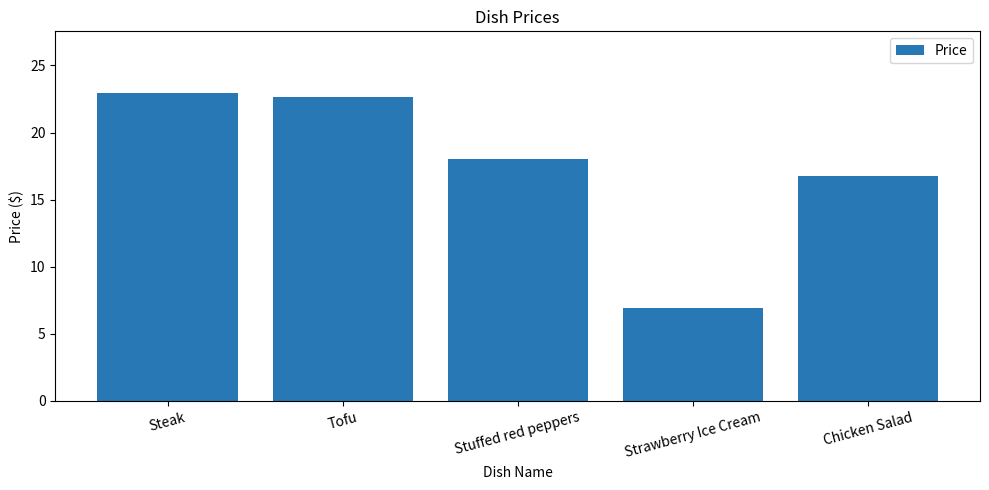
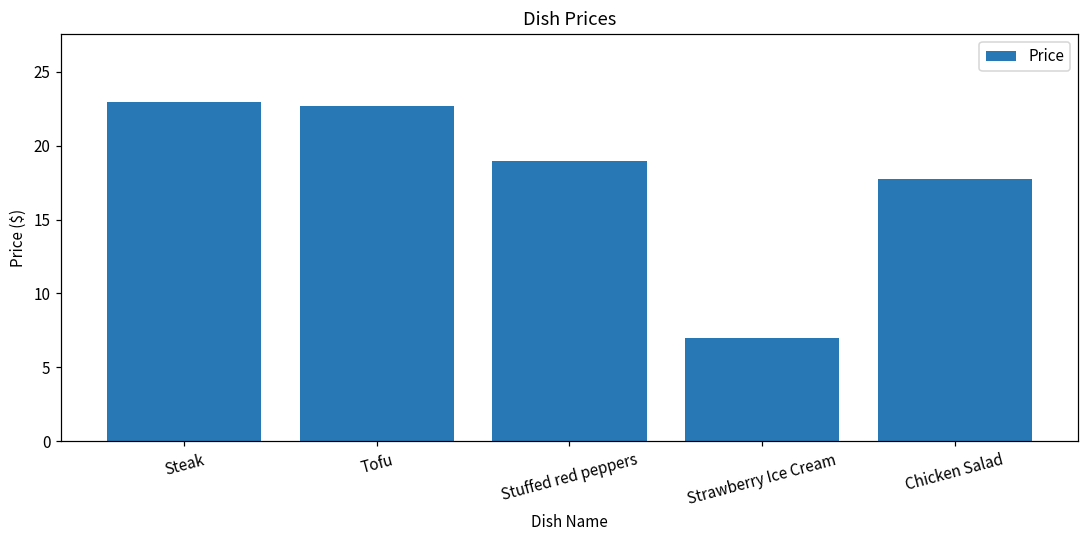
  {
    "Steak": 23.0,
    "Tofu": 22.7,
-   "Stuffed red peppers": 18.0,
+   "Stuffed red peppers": 19.0,
    "Strawberry Ice Cream": 7.0,
-   "Chicken Salad": 16.8
+   "Chicken Salad": 17.7
  }
